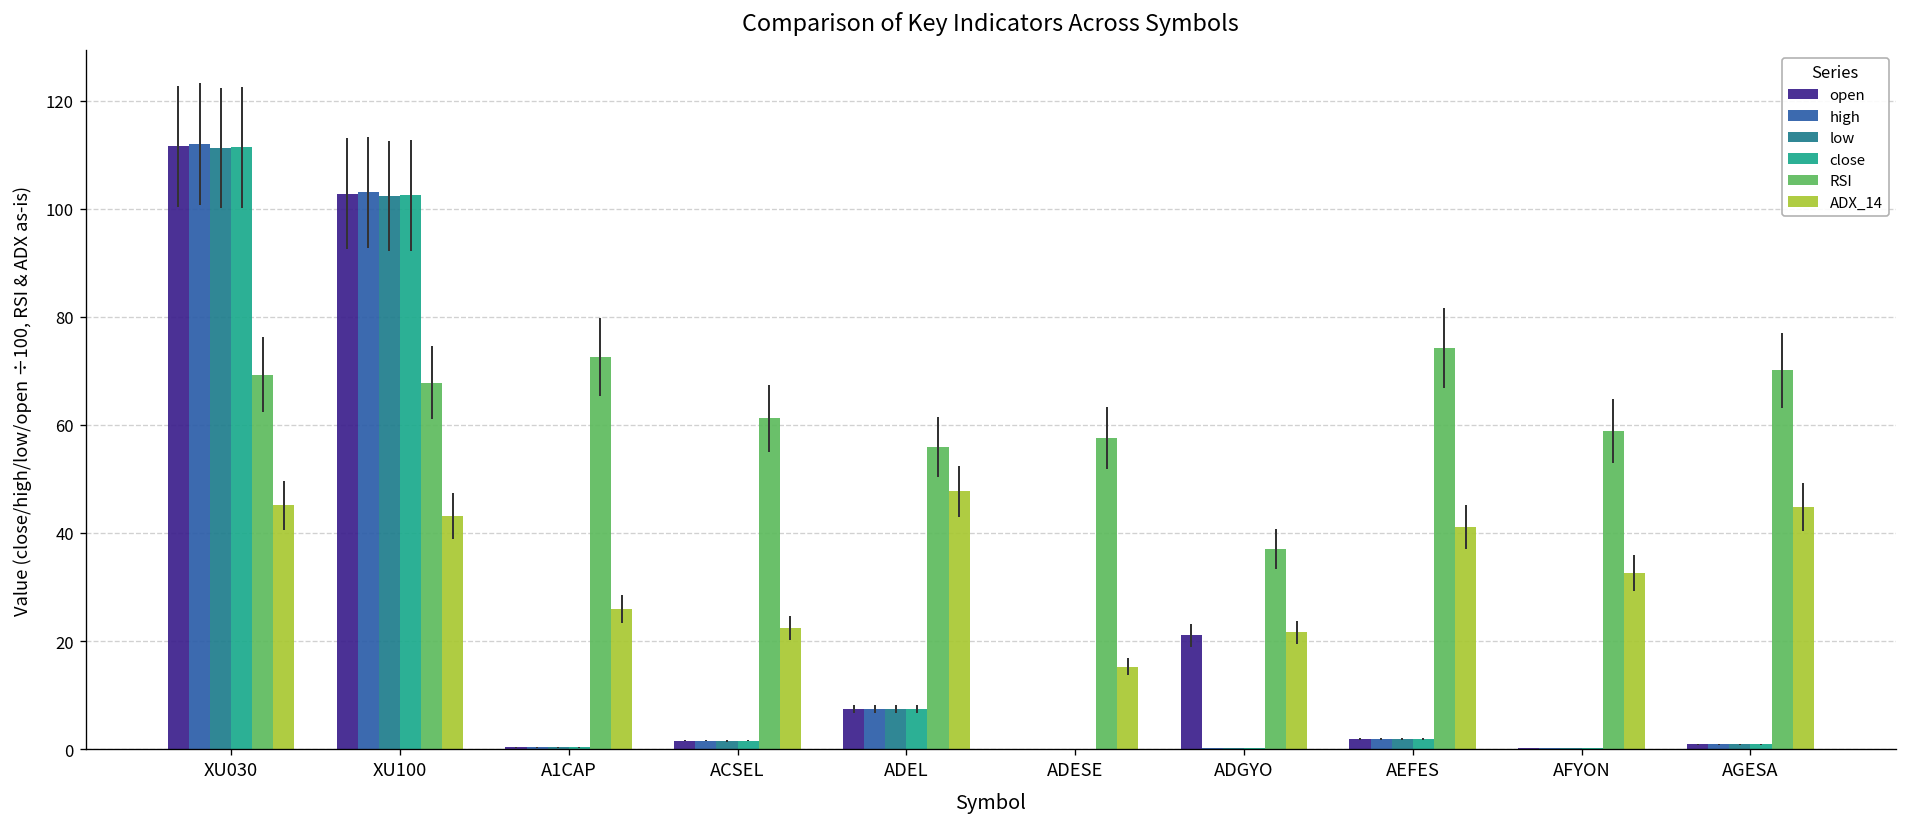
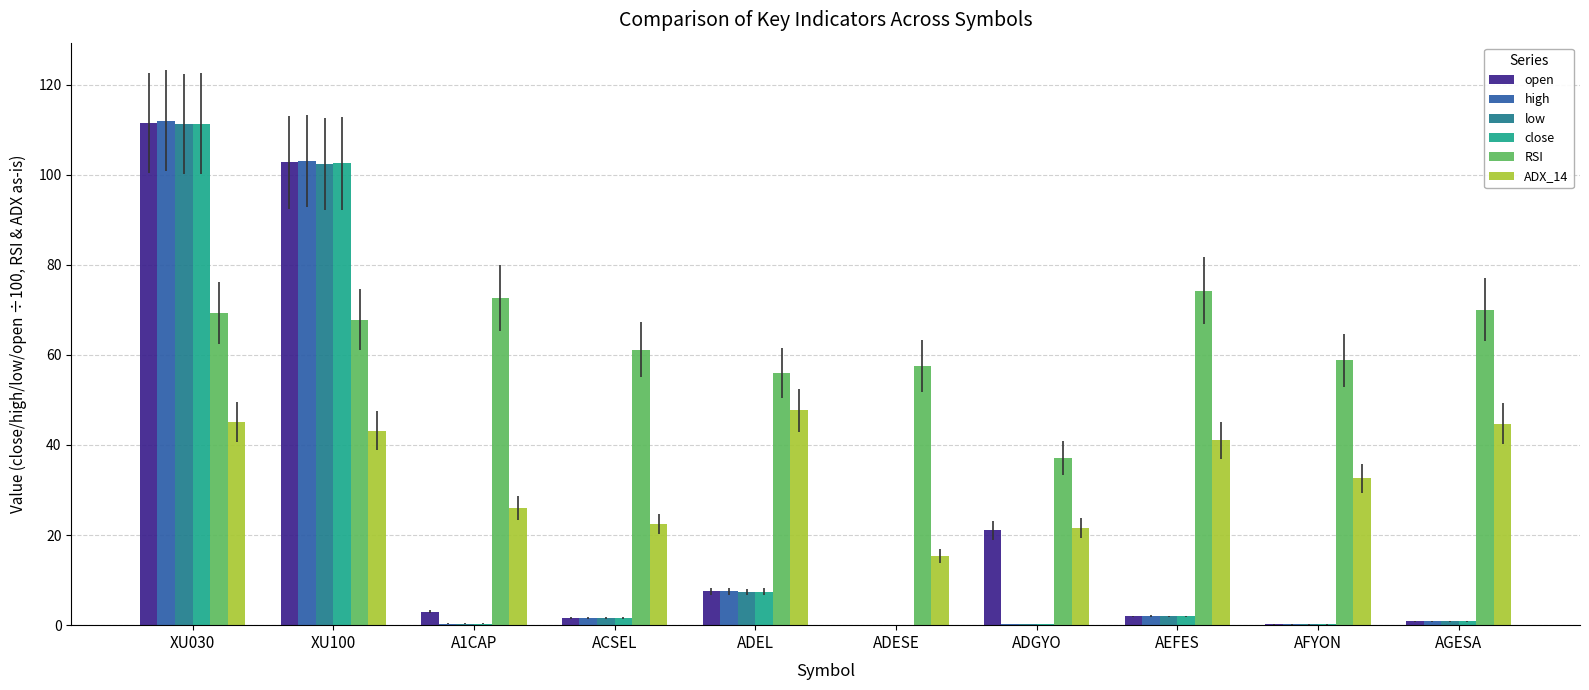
  {
    "open": {
      "XU030": 112,
      "XU100": 103,
-     "A1CAP": 0,
+     "A1CAP": 3,
      "ACSEL": 2,
      "ADEL": 8,
      "ADGYO": 21,
      "AEFES": 2,
      "AGESA": 1
    },
    "RSI": {
      "XU030": 69,
      "XU100": 68,
      "A1CAP": 73,
      "ACSEL": 61,
      "ADEL": 56,
      "ADESE": 58,
      "ADGYO": 37,
      "AEFES": 74,
      "AFYON": 59,
      "AGESA": 70
    },
    "ADX_14": {
      "XU030": 45,
      "XU100": 43,
      "A1CAP": 26,
      "ACSEL": 22,
      "ADEL": 48,
      "ADESE": 15,
      "ADGYO": 22,
      "AEFES": 41,
      "AFYON": 33,
      "AGESA": 45
    }
  }
